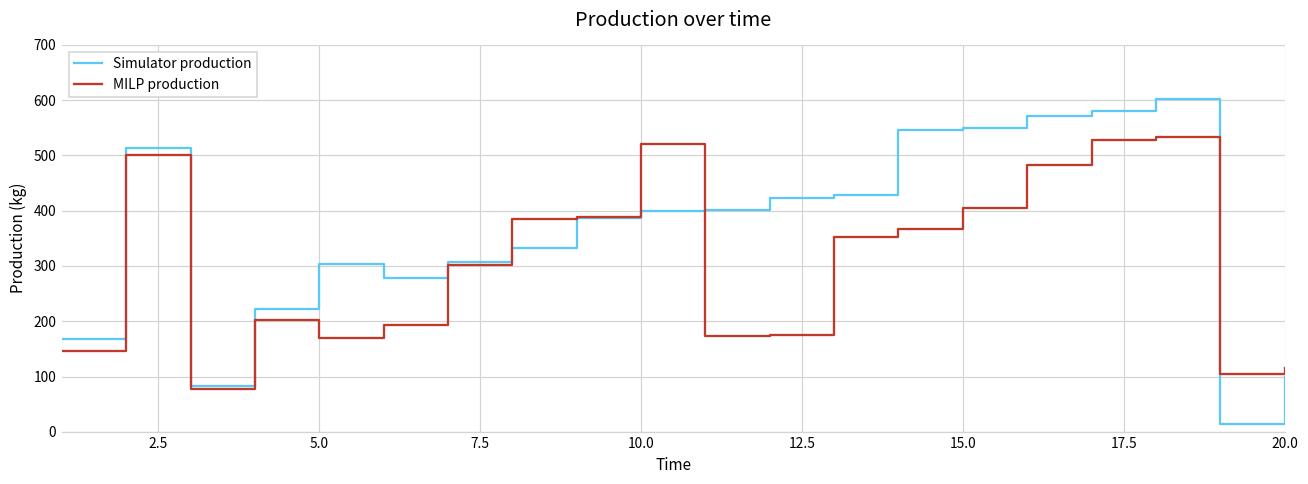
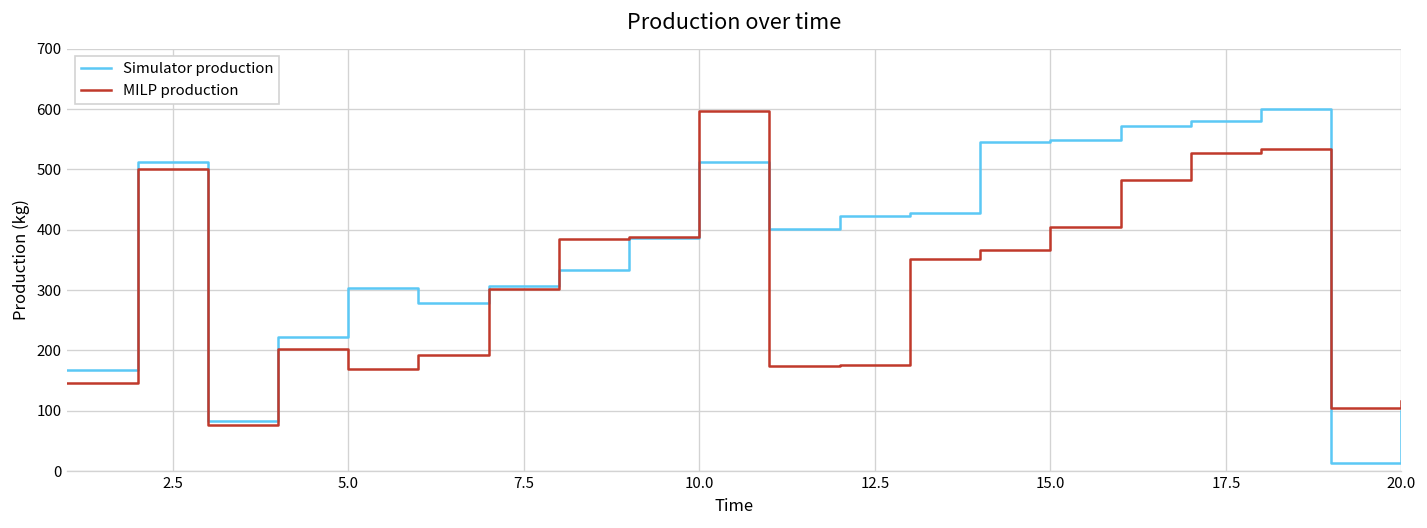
  {
    "Simulator production": {
      "5.0": 300,
-     "10.0": 400,
+     "10.0": 510,
      "15.0": 550,
      "20.0": 100
    },
    "MILP production": {
      "5.0": 170,
-     "10.0": 520,
+     "10.0": 600,
      "15.0": 410,
      "20.0": 120
    }
  }
